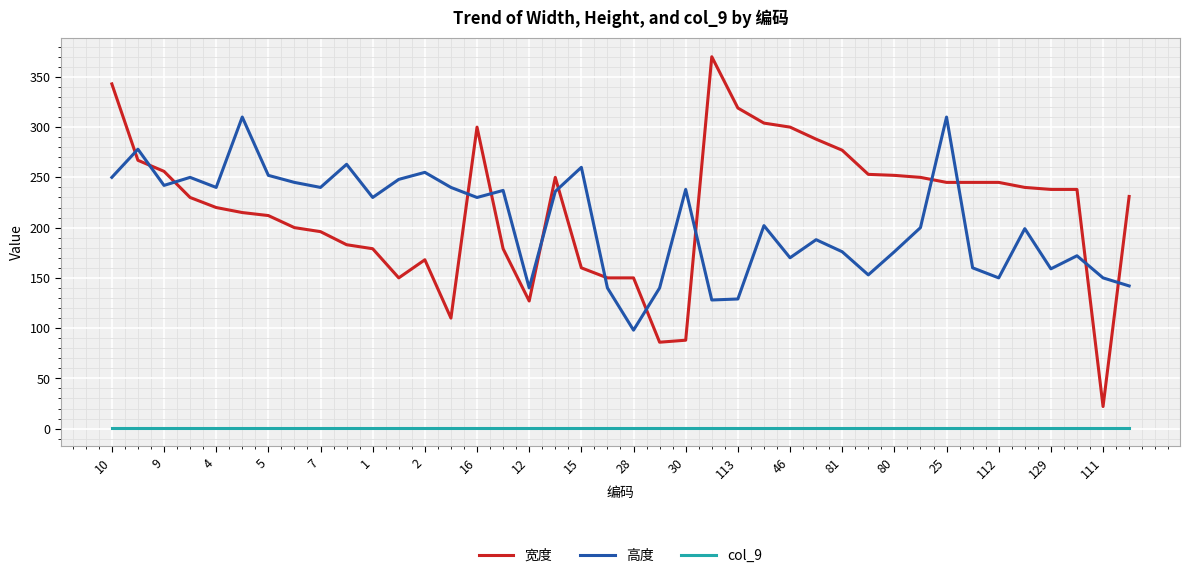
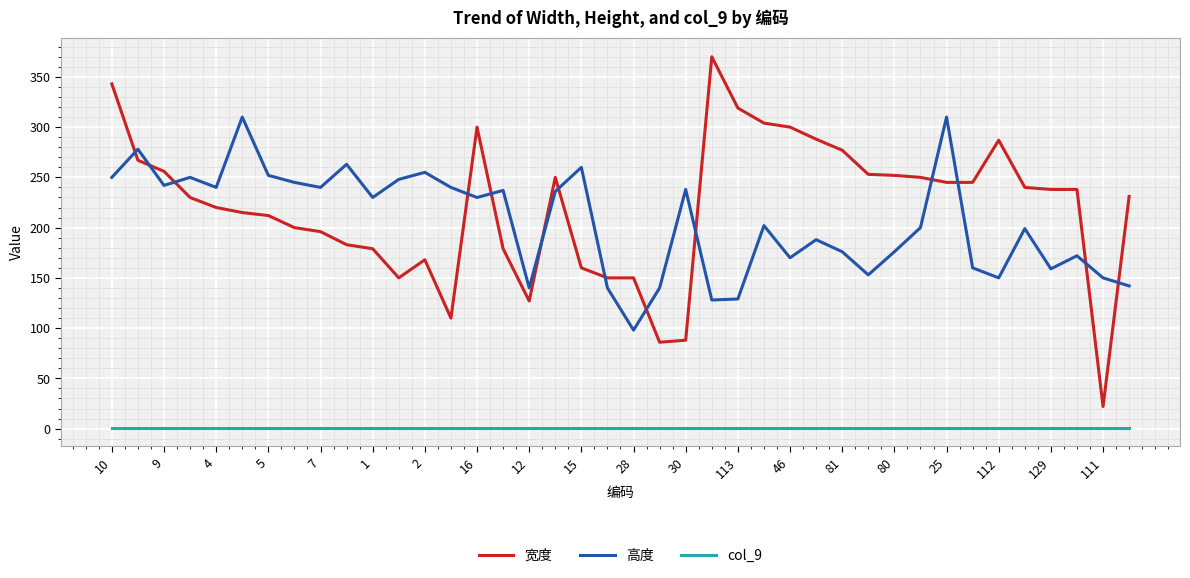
  {
    "宽度": {
      "10": 343,
      "4": 220,
      "2": 168,
      "16": 300,
      "12": 127,
      "28": 150,
      "30": 88,
      "113": 319,
      "46": 300,
      "81": 277,
      "80": 252,
-     "112": 245,
+     "112": 287,
      "129": 238,
      "111": 22
    },
    "高度": {
      "10": 250,
      "4": 240,
      "2": 255,
      "16": 230,
      "12": 140,
      "28": 98,
      "30": 238,
      "113": 129,
      "46": 170,
      "81": 176,
      "80": 176,
      "112": 150,
      "129": 159,
      "111": 150
    },
    "col_9": {
      "10": 1,
      "4": 1,
      "2": 1,
      "16": 1,
      "12": 1,
      "28": 1,
      "30": 1,
      "113": 1,
      "46": 1,
      "81": 1,
      "80": 1,
      "112": 1,
      "129": 1,
      "111": 1
    }
  }
